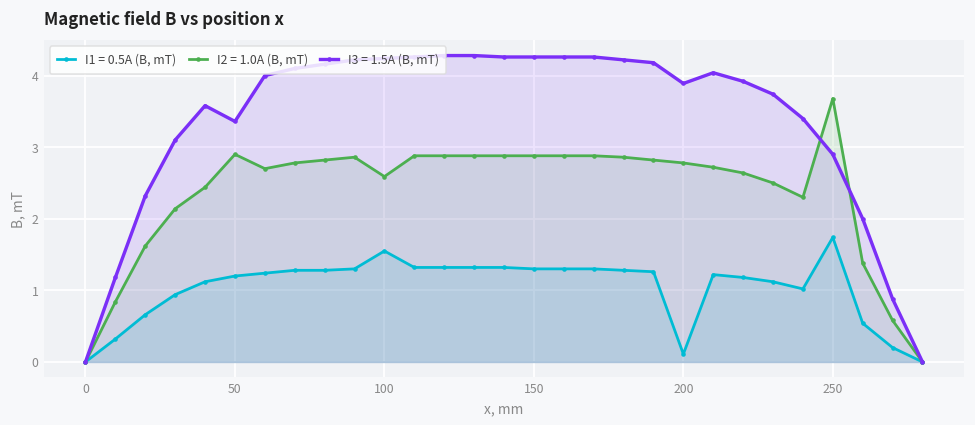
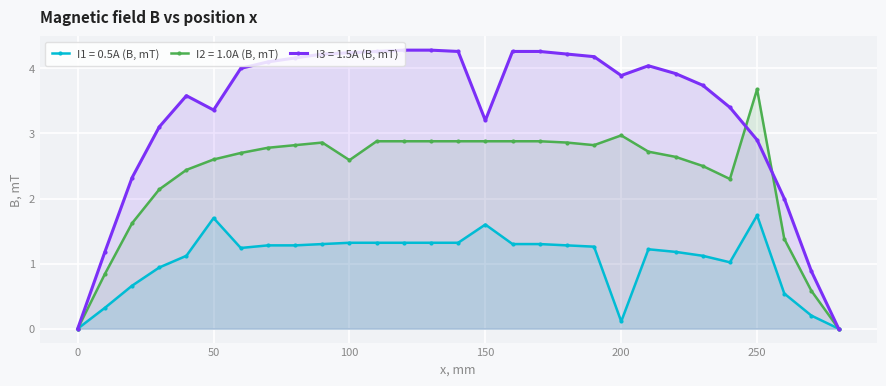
  {
    "I1 = 0.5A (B, mT)": {
-     "50": 1.2,
-     "100": 1.6,
-     "150": 1.3,
+     "50": 1.7,
+     "100": 1.3,
+     "150": 1.6,
      "200": 0.1,
      "250": 1.7
    },
    "I2 = 1.0A (B, mT)": {
-     "50": 2.9,
+     "50": 2.6,
      "100": 2.6,
      "150": 2.9,
-     "200": 2.8,
+     "200": 3.0,
      "250": 3.7
    },
    "I3 = 1.5A (B, mT)": {
      "50": 3.4,
-     "150": 4.3,
+     "150": 3.2,
      "200": 3.9,
      "250": 2.9
    }
  }
